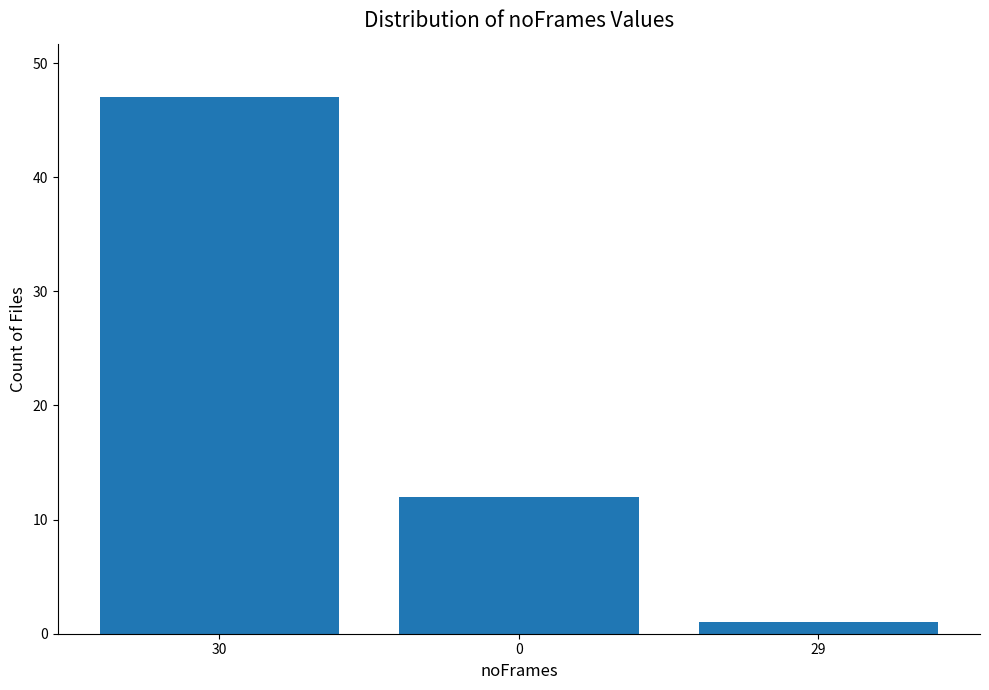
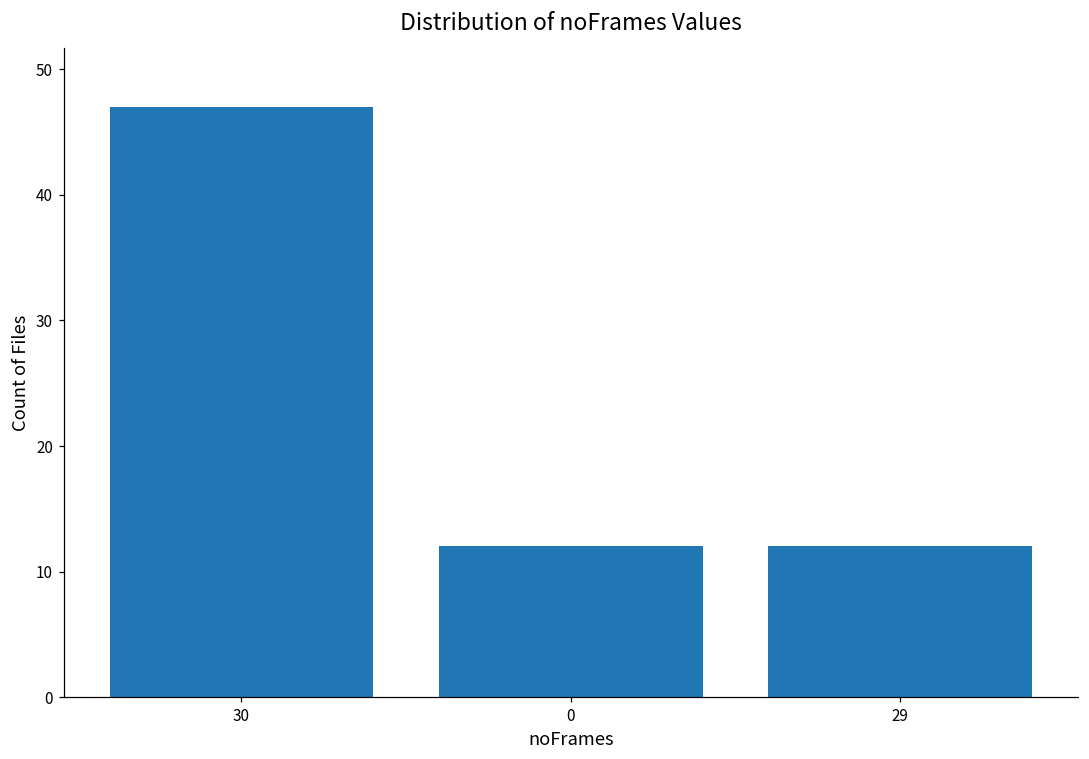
  {
    "30": 47,
    "0": 12,
-   "29": 1
+   "29": 12
  }
